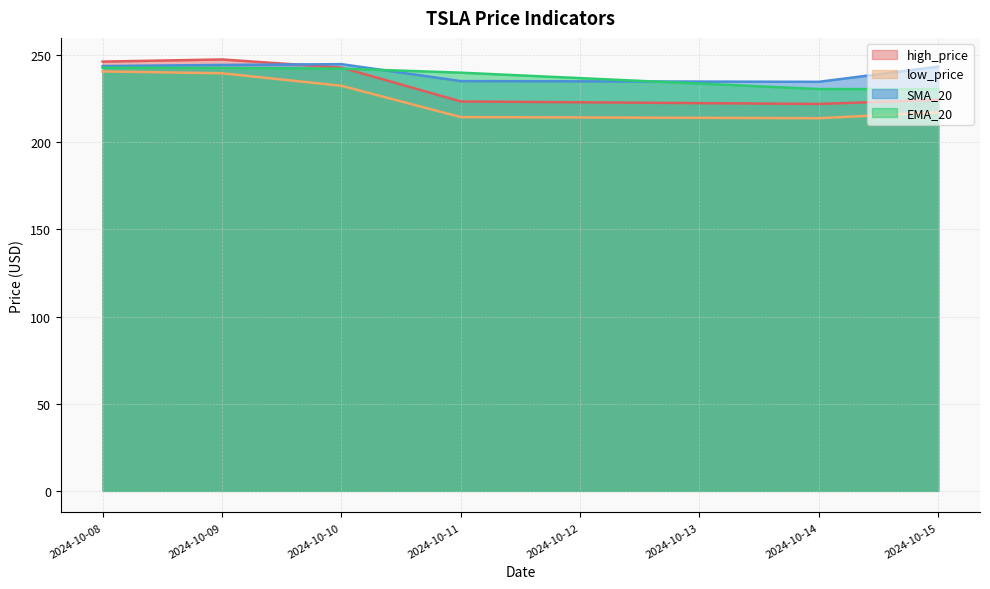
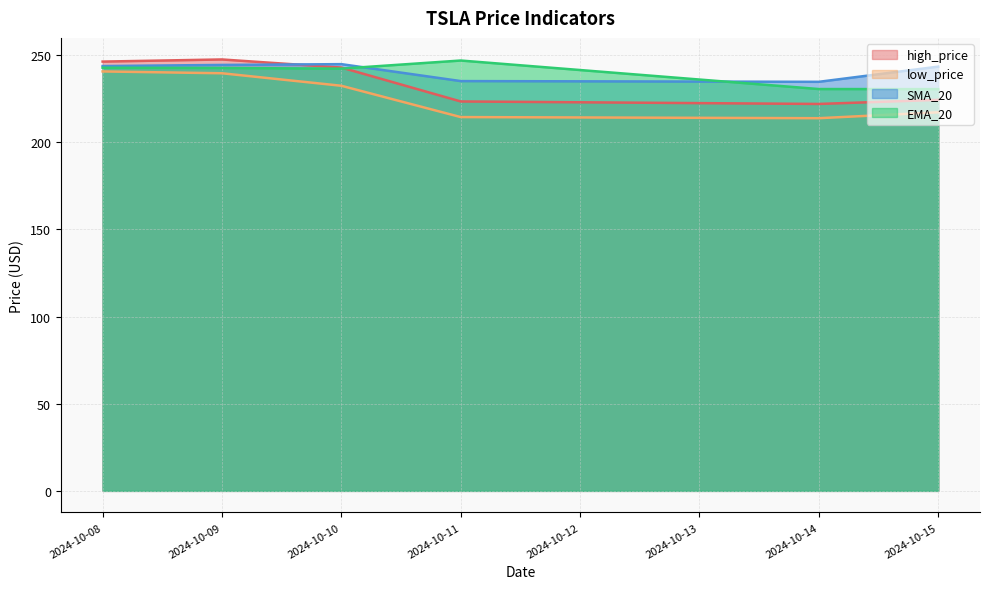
  {
    "SMA_20": {
      "2024-10-09": 244,
      "2024-10-10": 245,
      "2024-10-11": 235,
      "2024-10-14": 235
    },
    "EMA_20": {
      "2024-10-09": 243,
-     "2024-10-11": 240,
+     "2024-10-11": 247,
      "2024-10-14": 230
    }
  }
